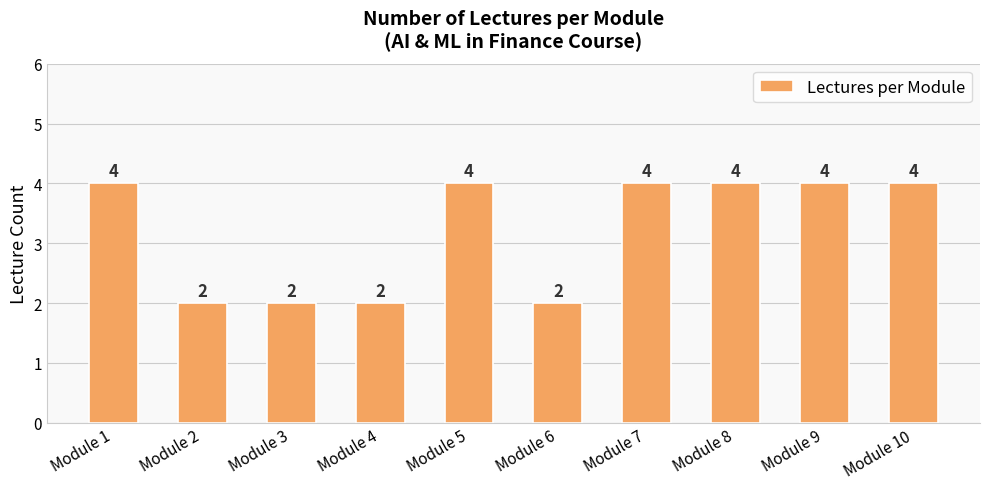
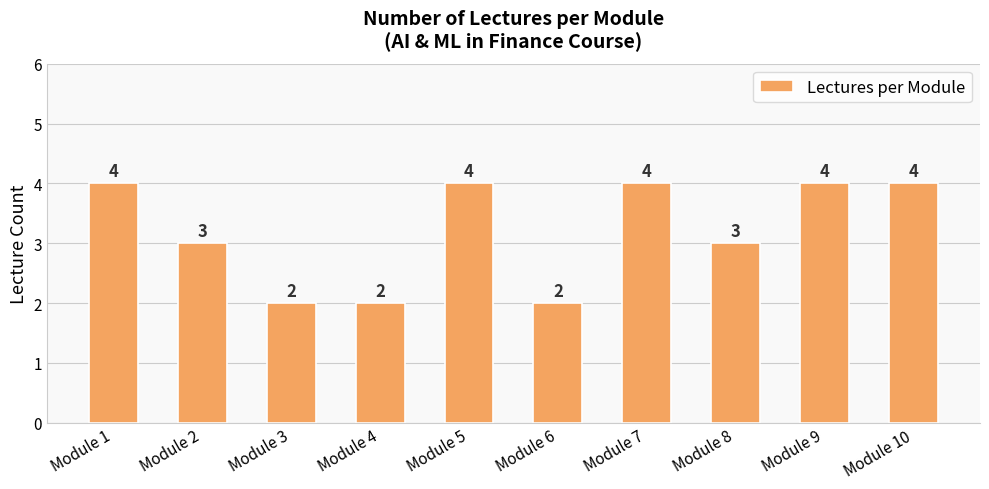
  {
    "Module 1": 4,
-   "Module 2": 2,
+   "Module 2": 3,
    "Module 3": 2,
    "Module 4": 2,
    "Module 5": 4,
    "Module 6": 2,
    "Module 7": 4,
-   "Module 8": 4,
+   "Module 8": 3,
    "Module 9": 4,
    "Module 10": 4
  }
